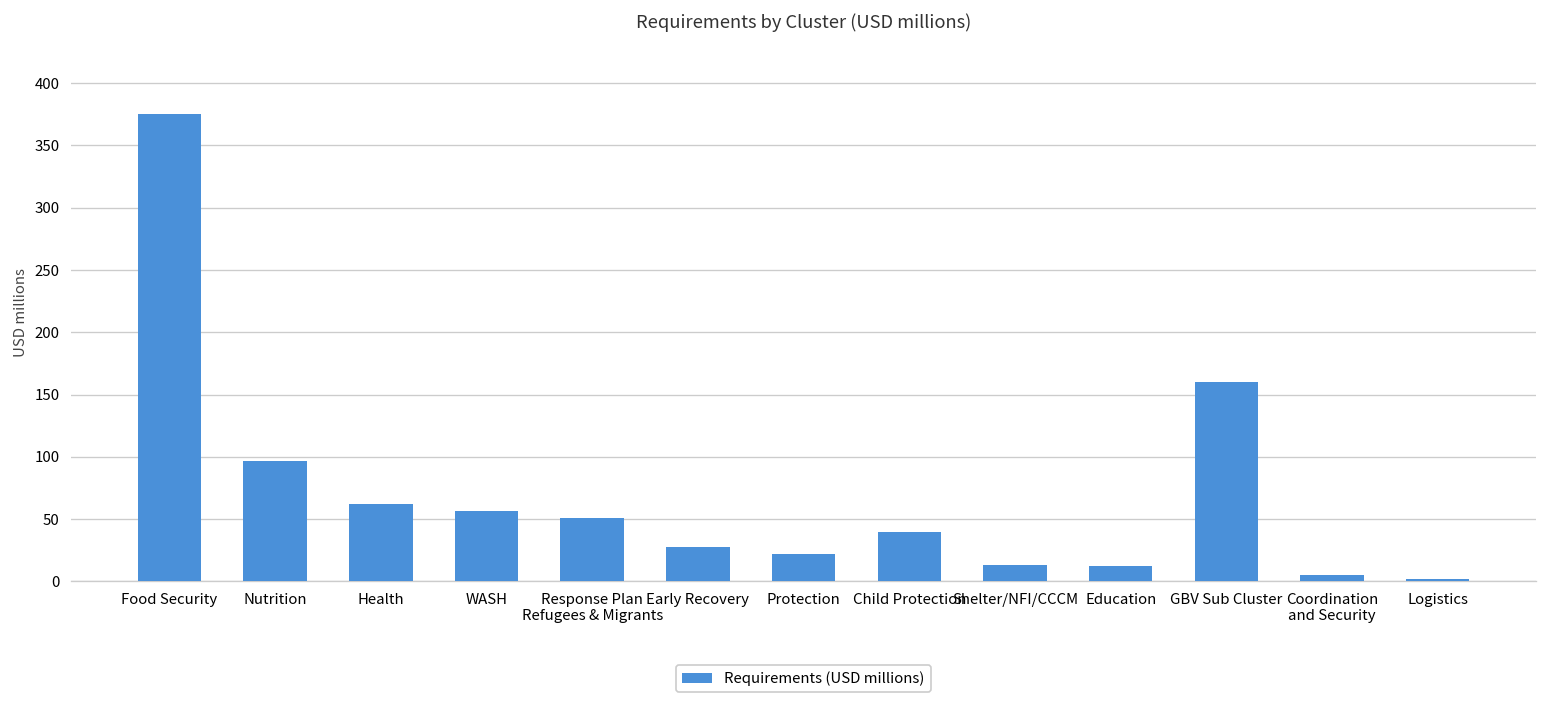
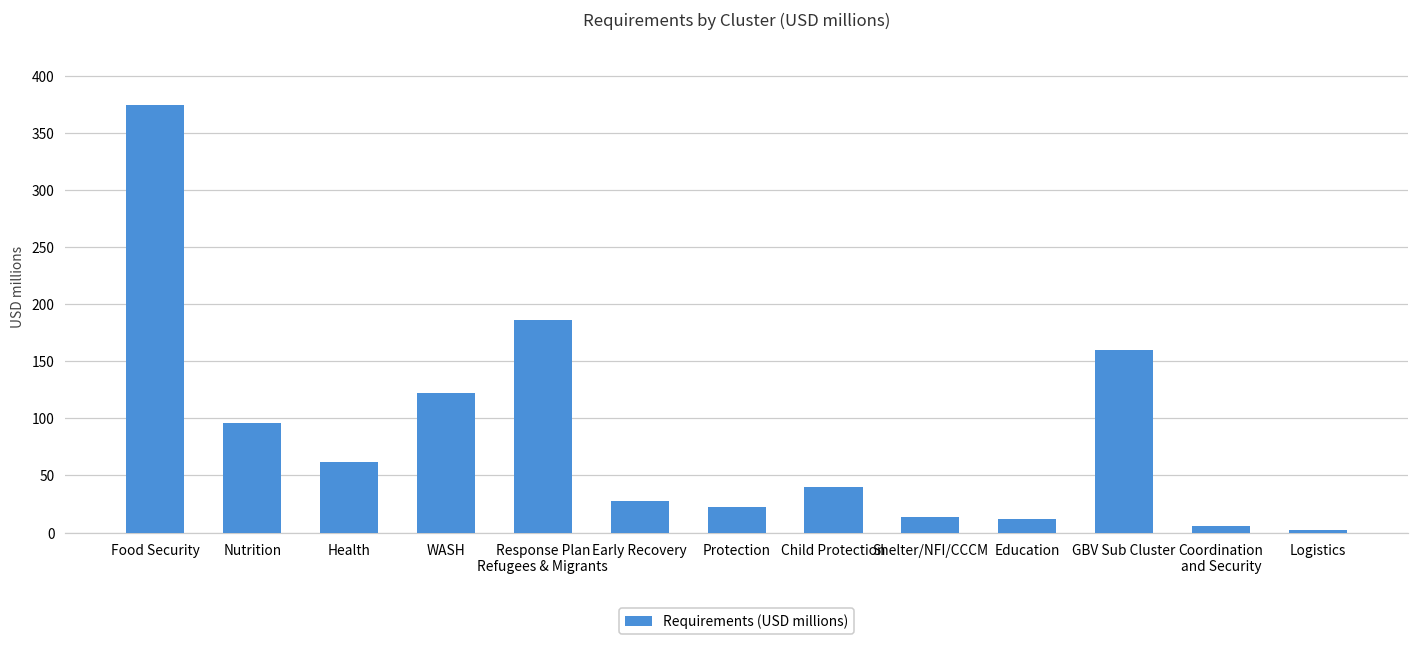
  {
    "Food Security": 375,
    "Nutrition": 96,
    "Health": 62,
-   "WASH": 57,
-   "Response Plan Refugees & Migrants": 51,
+   "WASH": 122,
+   "Response Plan Refugees & Migrants": 186,
    "Protection": 22,
    "Child Protection": 40,
    "Shelter/NFI/CCCM": 14,
    "Education": 12,
    "GBV Sub Cluster": 160,
    "Coordination and Security": 5
  }
